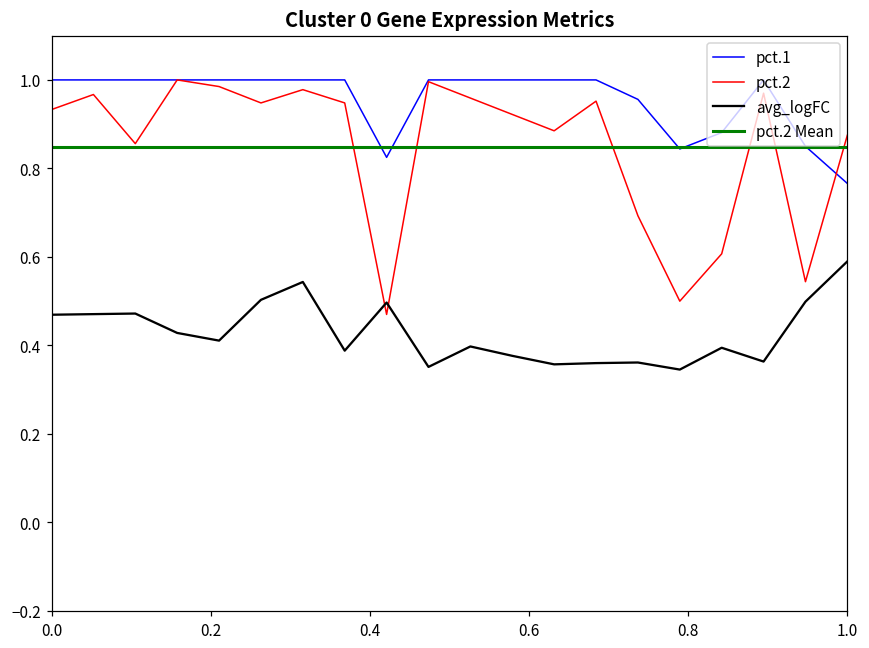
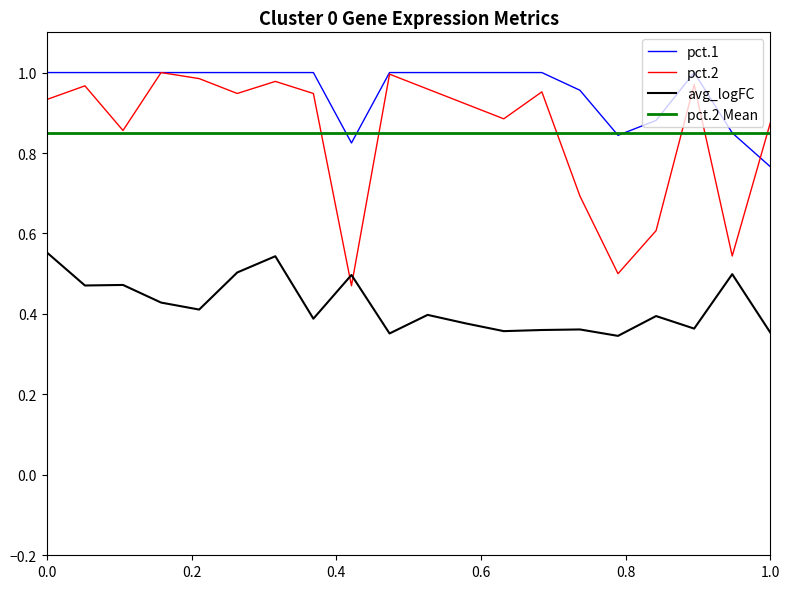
  {
    "pct.1": {
      "0.0": 1.00,
      "1.0": 0.77
    },
    "pct.2": {
      "0.0": 0.93,
      "1.0": 0.88
    },
    "avg_logFC": {
-     "0.0": 0.47,
-     "1.0": 0.59
+     "0.0": 0.55,
+     "1.0": 0.35
    },
    "pct.2 Mean": {
      "0.0": 0.85,
      "1.0": 0.85
    }
  }
